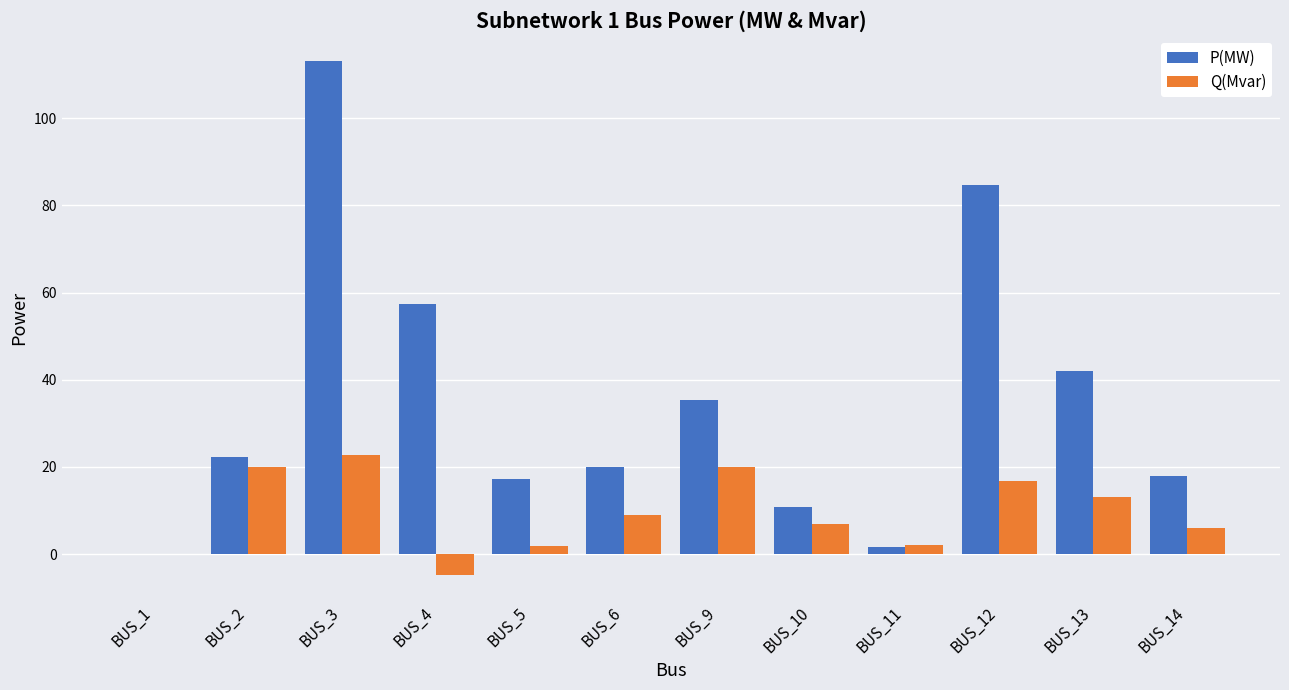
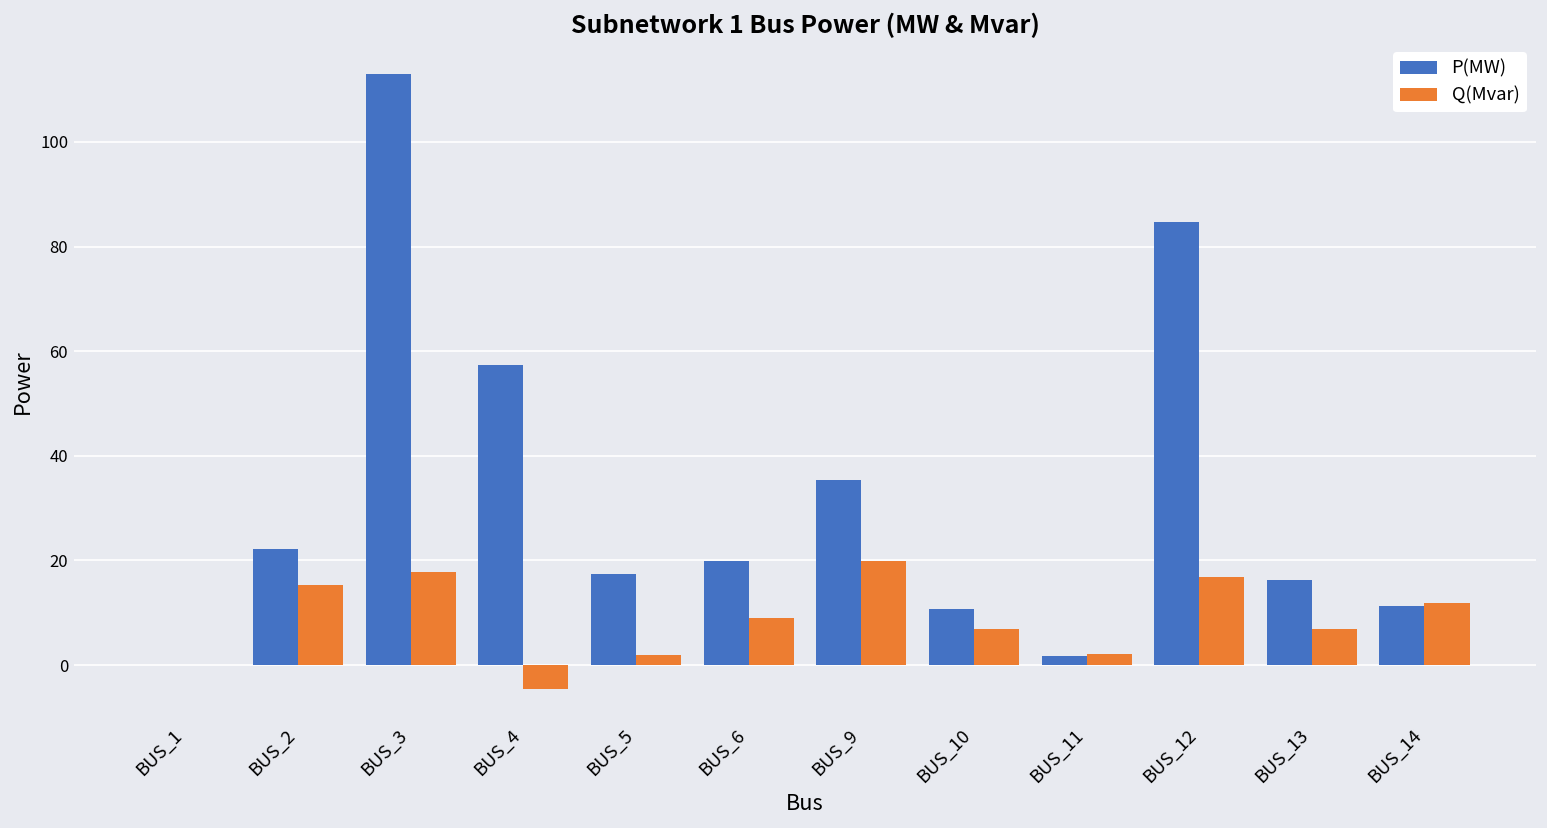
  {
    "P(MW)": {
      "BUS_2": 22,
      "BUS_3": 113,
      "BUS_4": 57,
      "BUS_5": 17,
      "BUS_6": 20,
      "BUS_9": 35,
      "BUS_10": 11,
      "BUS_11": 2,
      "BUS_12": 85,
-     "BUS_13": 42,
-     "BUS_14": 18
+     "BUS_13": 16,
+     "BUS_14": 11
    },
    "Q(Mvar)": {
-     "BUS_2": 20,
-     "BUS_3": 23,
+     "BUS_2": 15,
+     "BUS_3": 18,
      "BUS_4": -5,
      "BUS_5": 2,
      "BUS_6": 9,
      "BUS_9": 20,
      "BUS_10": 7,
      "BUS_11": 2,
      "BUS_12": 17,
-     "BUS_13": 13,
-     "BUS_14": 6
+     "BUS_13": 7,
+     "BUS_14": 12
    }
  }
